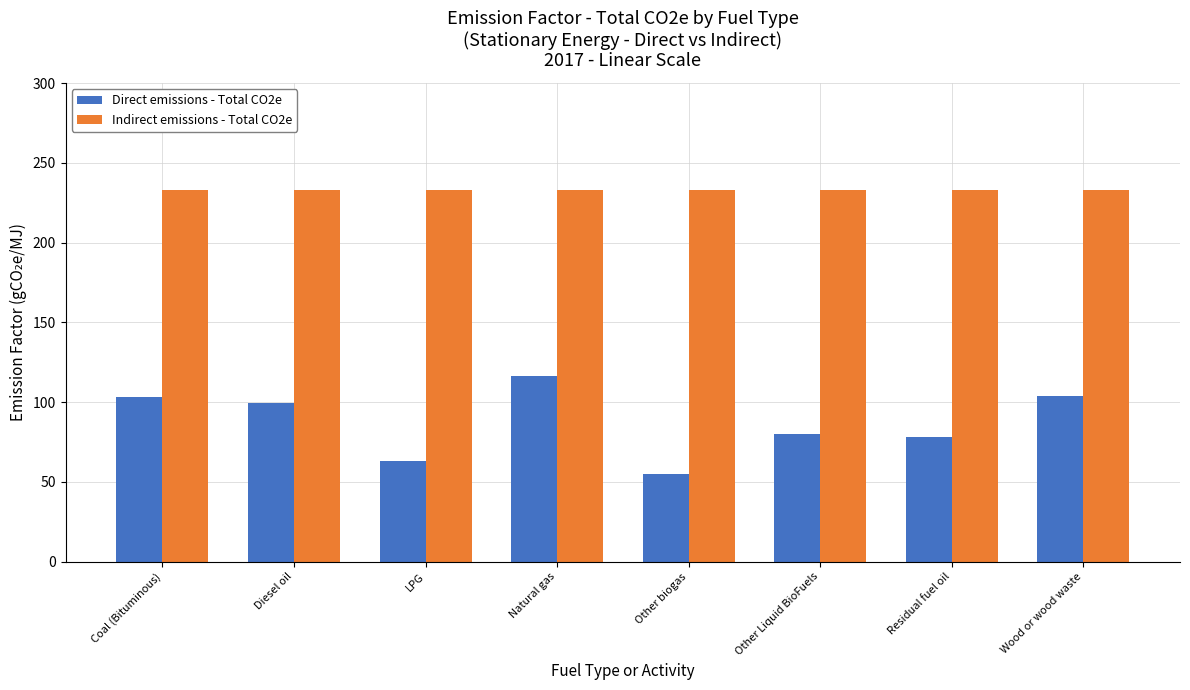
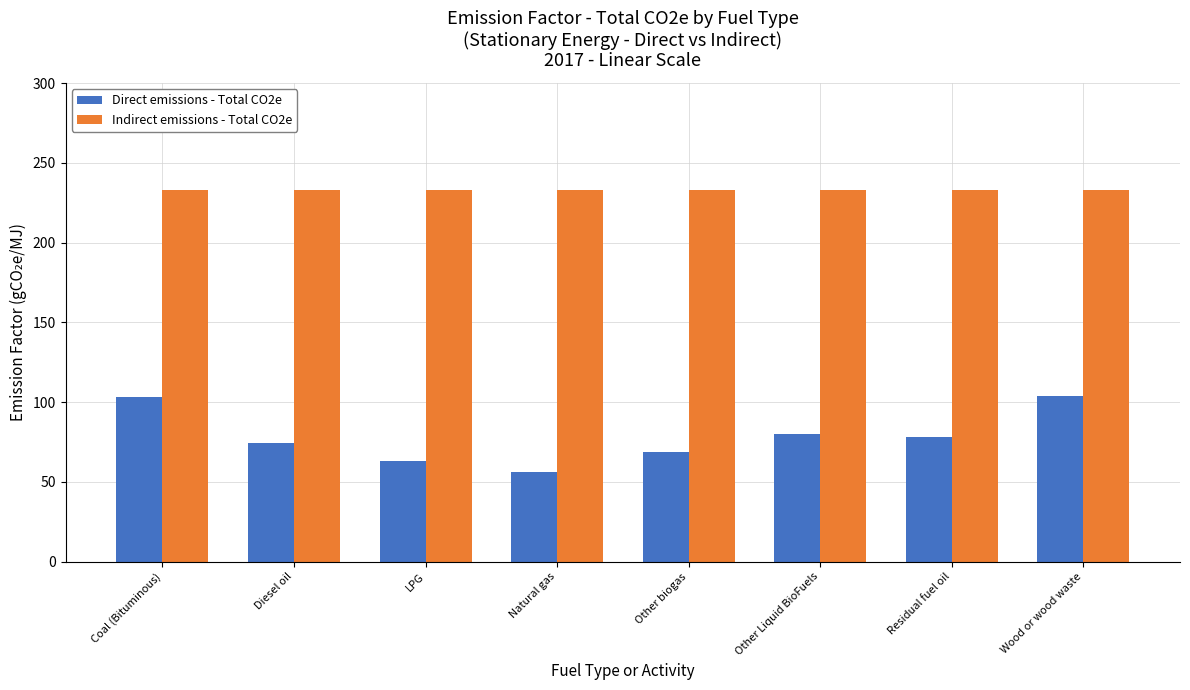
  {
    "Direct emissions - Total CO2e": {
      "Coal (Bituminous)": 103,
-     "Diesel oil": 99,
+     "Diesel oil": 75,
      "LPG": 63,
-     "Natural gas": 116,
-     "Other biogas": 55,
+     "Natural gas": 56,
+     "Other biogas": 69,
      "Other Liquid BioFuels": 80,
      "Residual fuel oil": 78,
      "Wood or wood waste": 104
    },
    "Indirect emissions - Total CO2e": {
      "Coal (Bituminous)": 233,
      "Diesel oil": 233,
      "LPG": 233,
      "Natural gas": 233,
      "Other biogas": 233,
      "Other Liquid BioFuels": 233,
      "Residual fuel oil": 233,
      "Wood or wood waste": 233
    }
  }
